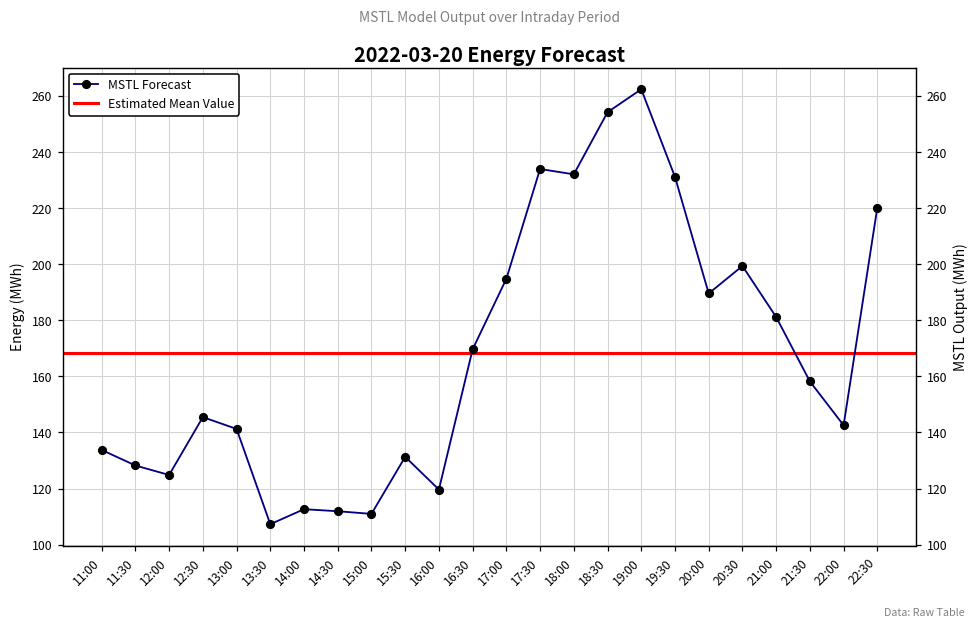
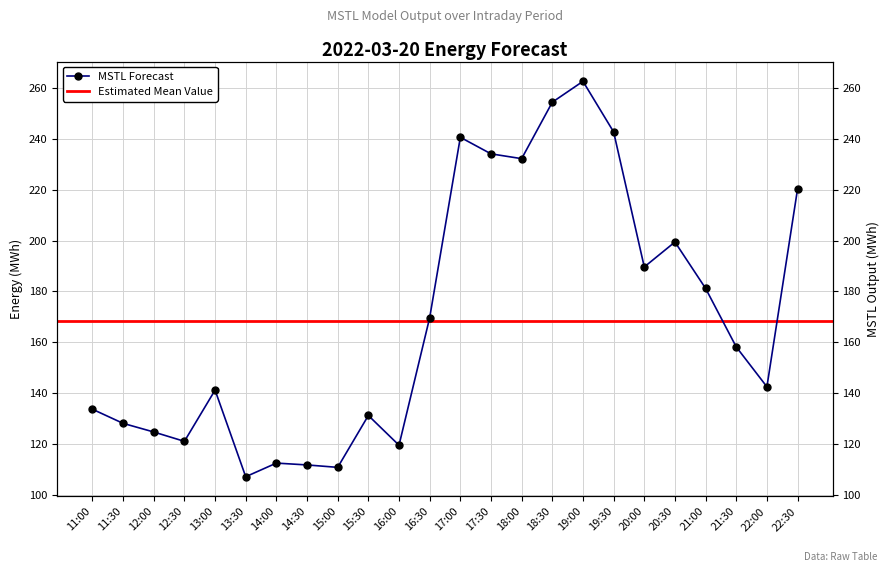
  {
    "11:00": 134,
    "11:30": 128,
    "12:00": 125,
-   "12:30": 145,
+   "12:30": 121,
    "13:00": 141,
    "13:30": 107,
    "14:00": 113,
    "14:30": 112,
    "15:00": 111,
    "15:30": 131,
    "16:00": 120,
    "16:30": 170,
-   "17:00": 195,
+   "17:00": 241,
    "17:30": 234,
    "18:00": 232,
    "18:30": 254,
    "19:00": 263,
-   "19:30": 231,
+   "19:30": 243,
    "20:00": 190,
    "20:30": 199,
    "21:00": 181,
    "21:30": 158,
    "22:00": 143,
    "22:30": 220
  }
